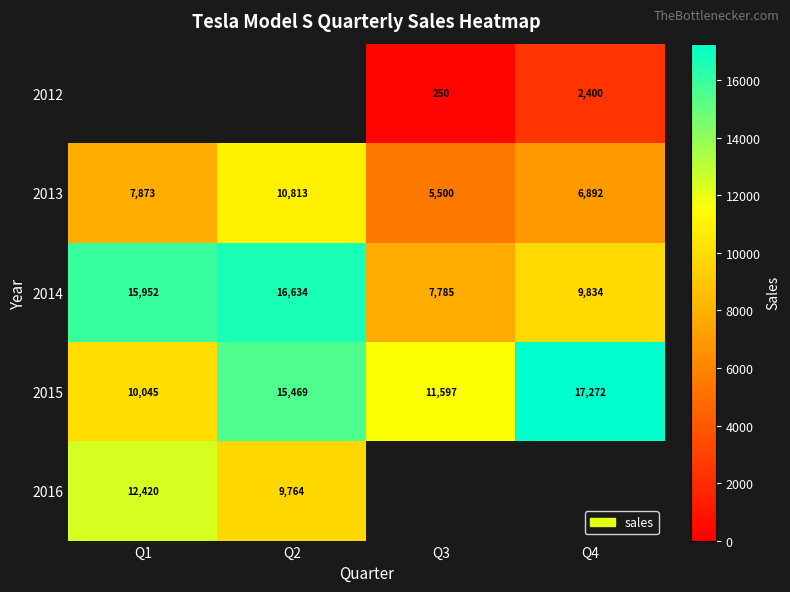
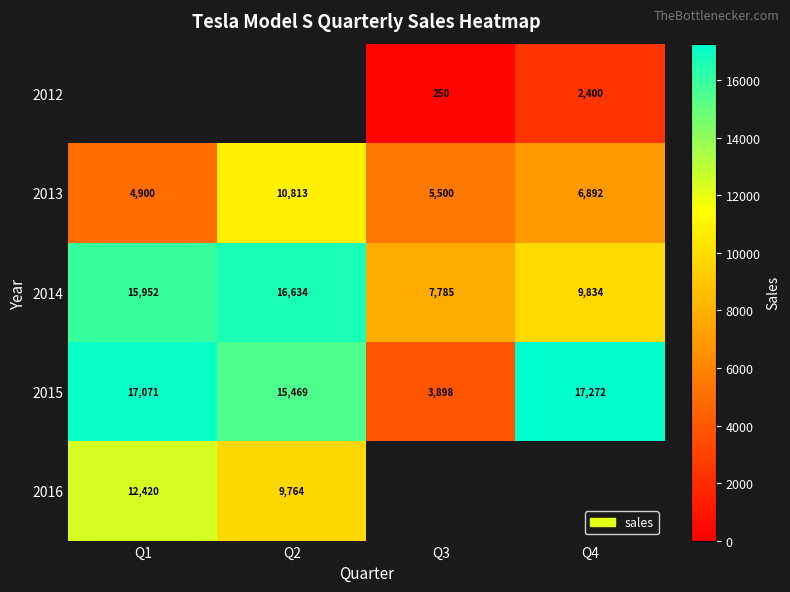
  {
    "2012": {
      "Q3": "250",
      "Q4": "2,400"
    },
    "2013": {
-     "Q1": "7,873",
+     "Q1": "4,900",
      "Q2": "10,813",
      "Q3": "5,500",
      "Q4": "6,892"
    },
    "2014": {
      "Q1": "15,952",
      "Q2": "16,634",
      "Q3": "7,785",
      "Q4": "9,834"
    },
    "2015": {
-     "Q1": "10,045",
+     "Q1": "17,071",
      "Q2": "15,469",
-     "Q3": "11,597",
+     "Q3": "3,898",
      "Q4": "17,272"
    },
    "2016": {
      "Q1": "12,420",
      "Q2": "9,764"
    }
  }
